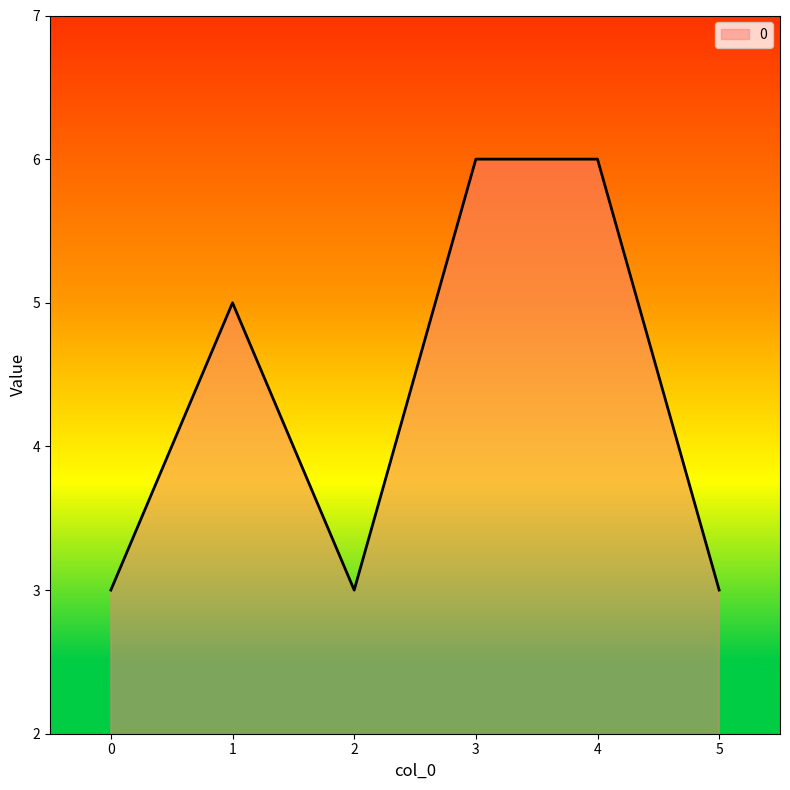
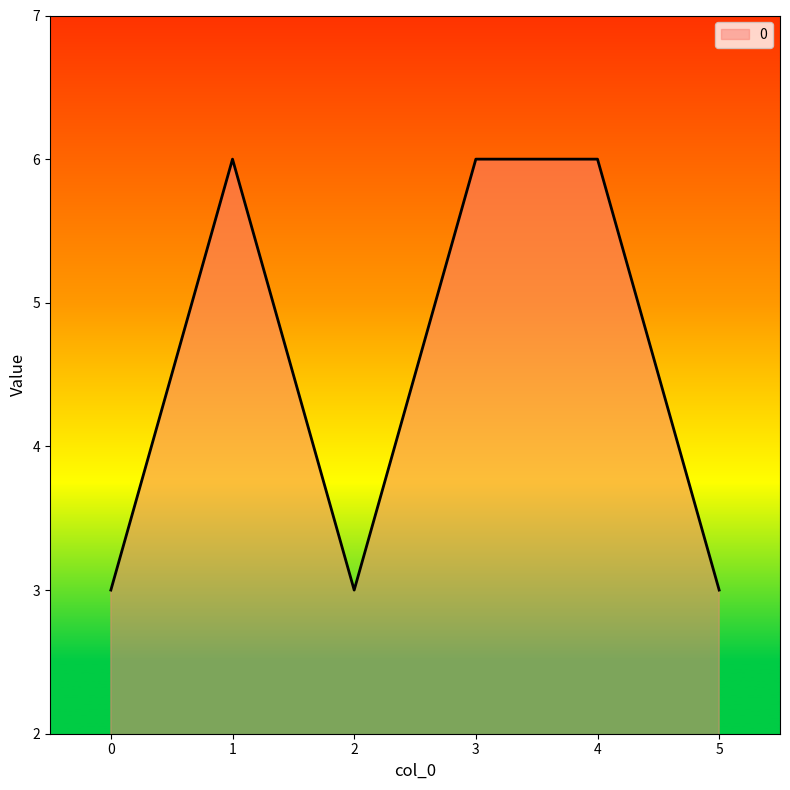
  {
    "0": 3,
-   "1": 5,
+   "1": 6,
    "2": 3,
    "3": 6,
    "4": 6,
    "5": 3
  }
